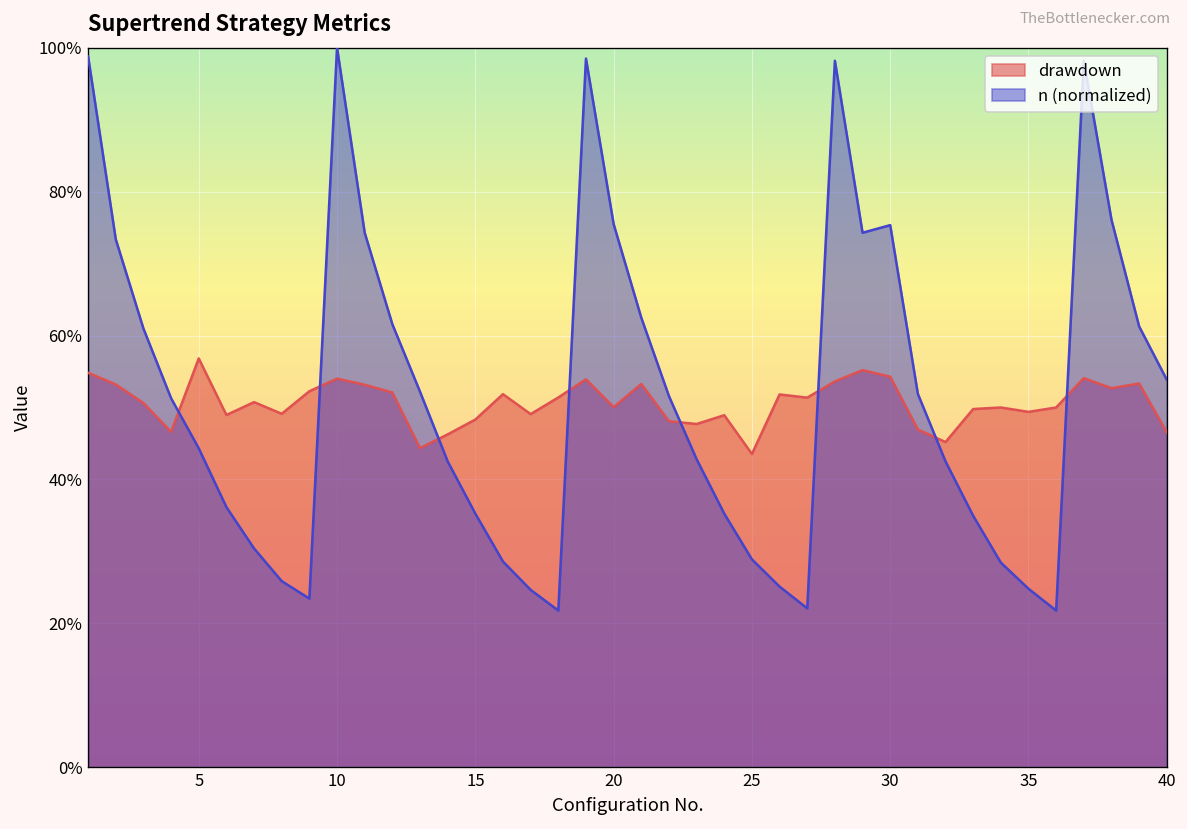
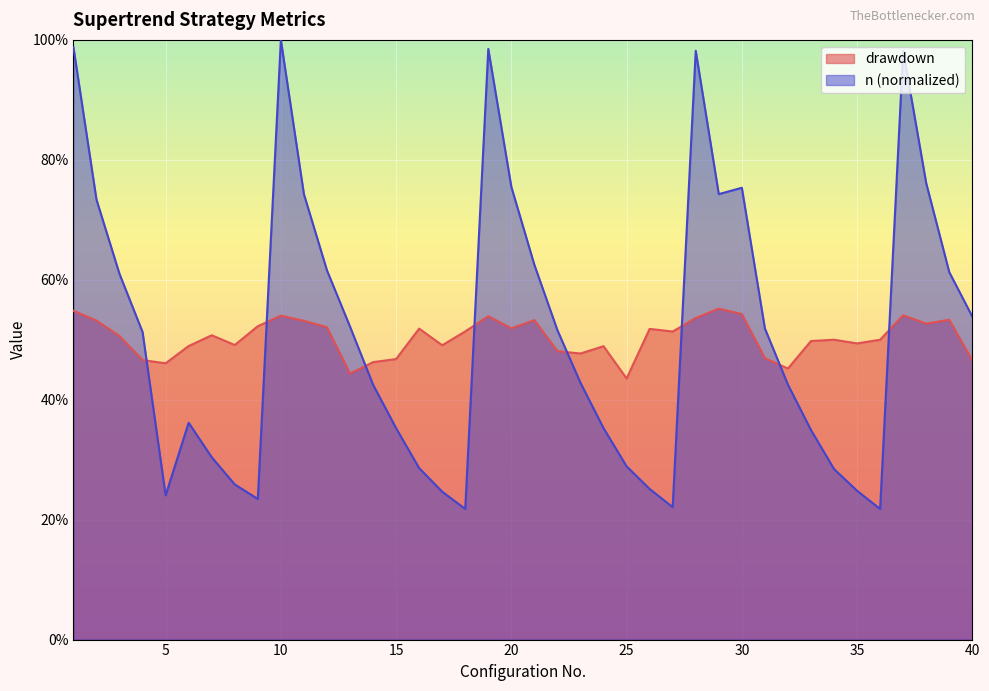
  {
    "drawdown": {
-     "5": "57%",
+     "5": "46%",
      "10": "54%",
-     "15": "48%",
-     "20": "50%",
+     "15": "47%",
+     "20": "52%",
      "25": "44%",
      "30": "54%",
      "35": "49%",
      "40": "47%"
    },
    "n (normalized)": {
-     "5": "44%",
+     "5": "24%",
      "10": "100%",
      "15": "35%",
      "20": "75%",
      "25": "29%",
      "30": "75%",
      "35": "25%",
      "40": "54%"
    }
  }
